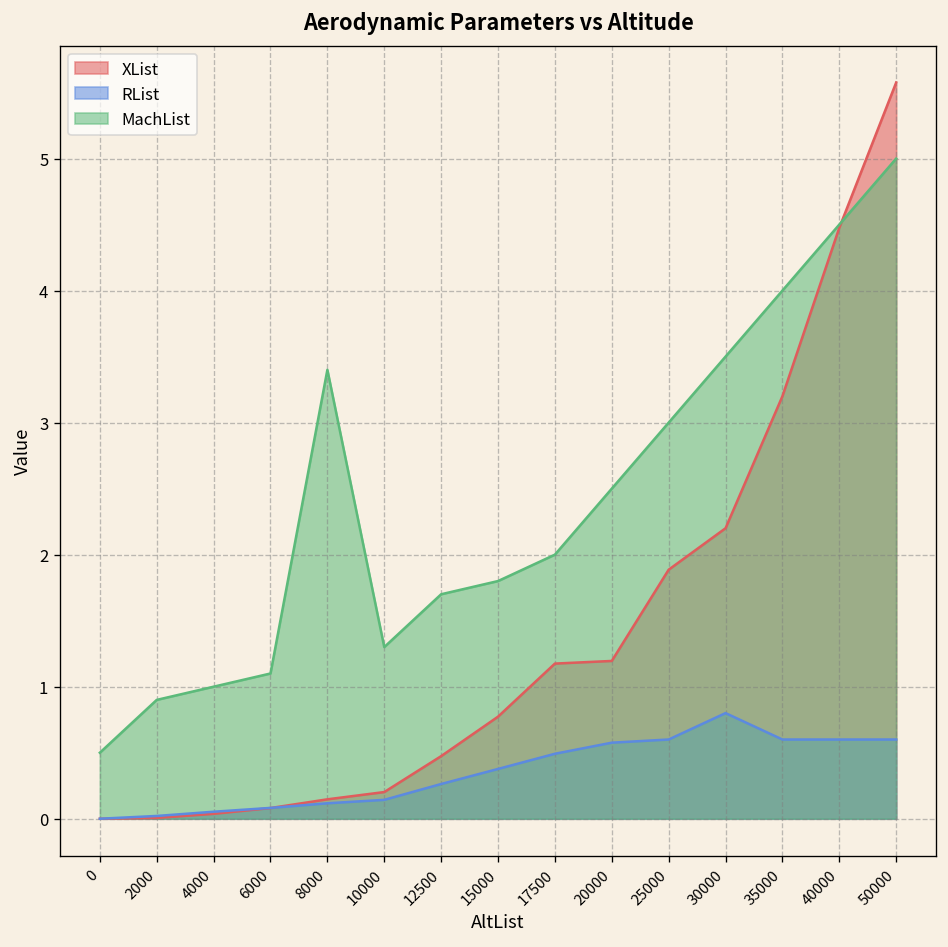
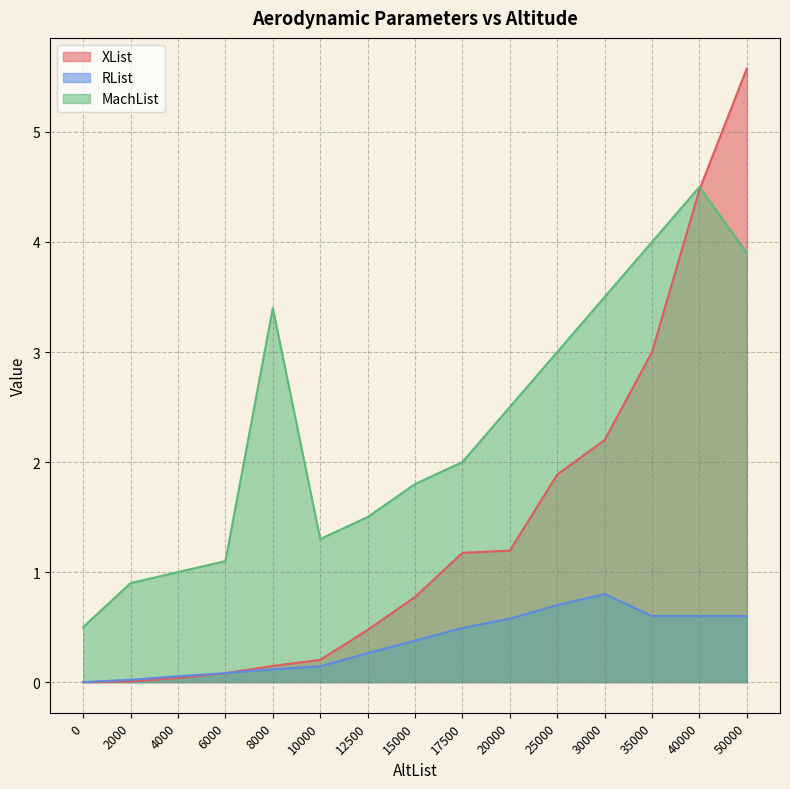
  {
    "XList": {
      "8000": 0.15,
      "10000": 0.2,
      "12500": 0.47,
      "15000": 0.77,
      "17500": 1.18,
      "20000": 1.2,
      "25000": 1.9,
      "30000": 2.2,
-     "35000": 3.2,
+     "35000": 3.0,
      "40000": 4.48,
      "50000": 5.58
    },
    "RList": {
      "8000": 0.1,
      "10000": 0.14,
      "12500": 0.26,
      "15000": 0.38,
      "17500": 0.5,
      "20000": 0.58,
-     "25000": 0.6,
+     "25000": 0.7,
      "30000": 0.8,
      "35000": 0.6,
      "40000": 0.6,
      "50000": 0.6
    },
    "MachList": {
      "0": 0.5,
      "2000": 0.9,
      "4000": 1.0,
      "6000": 1.1,
      "8000": 3.4,
      "10000": 1.3,
-     "12500": 1.7,
+     "12500": 1.5,
      "15000": 1.8,
      "17500": 2.0,
      "20000": 2.5,
      "25000": 3.0,
      "30000": 3.5,
      "35000": 4.0,
      "40000": 4.5,
-     "50000": 5.0
+     "50000": 3.9
    }
  }
